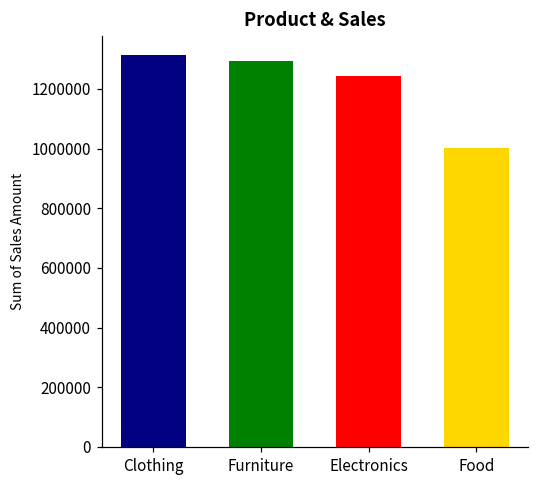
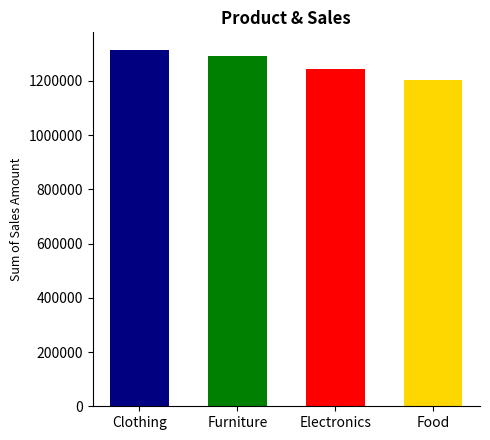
  {
    "Clothing": 1310000,
    "Furniture": 1290000,
    "Electronics": 1240000,
-   "Food": 1000000
+   "Food": 1200000
  }
